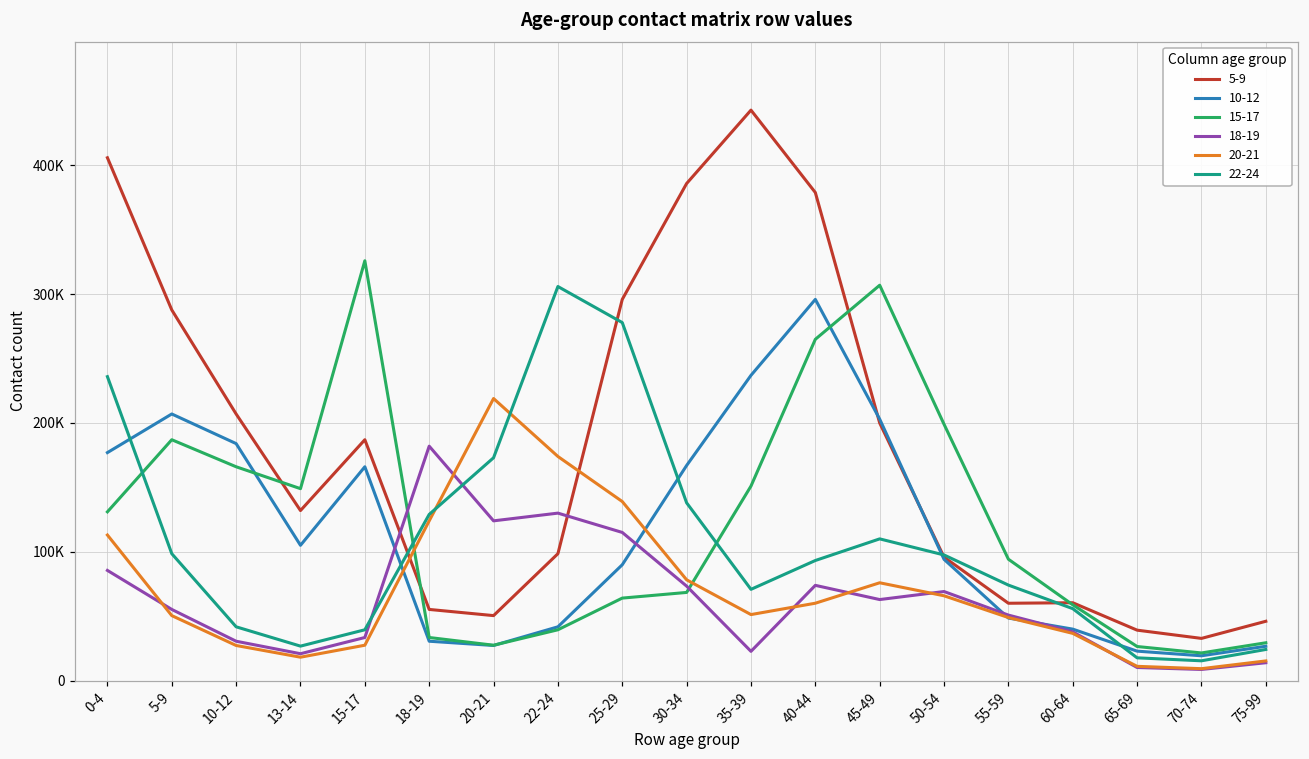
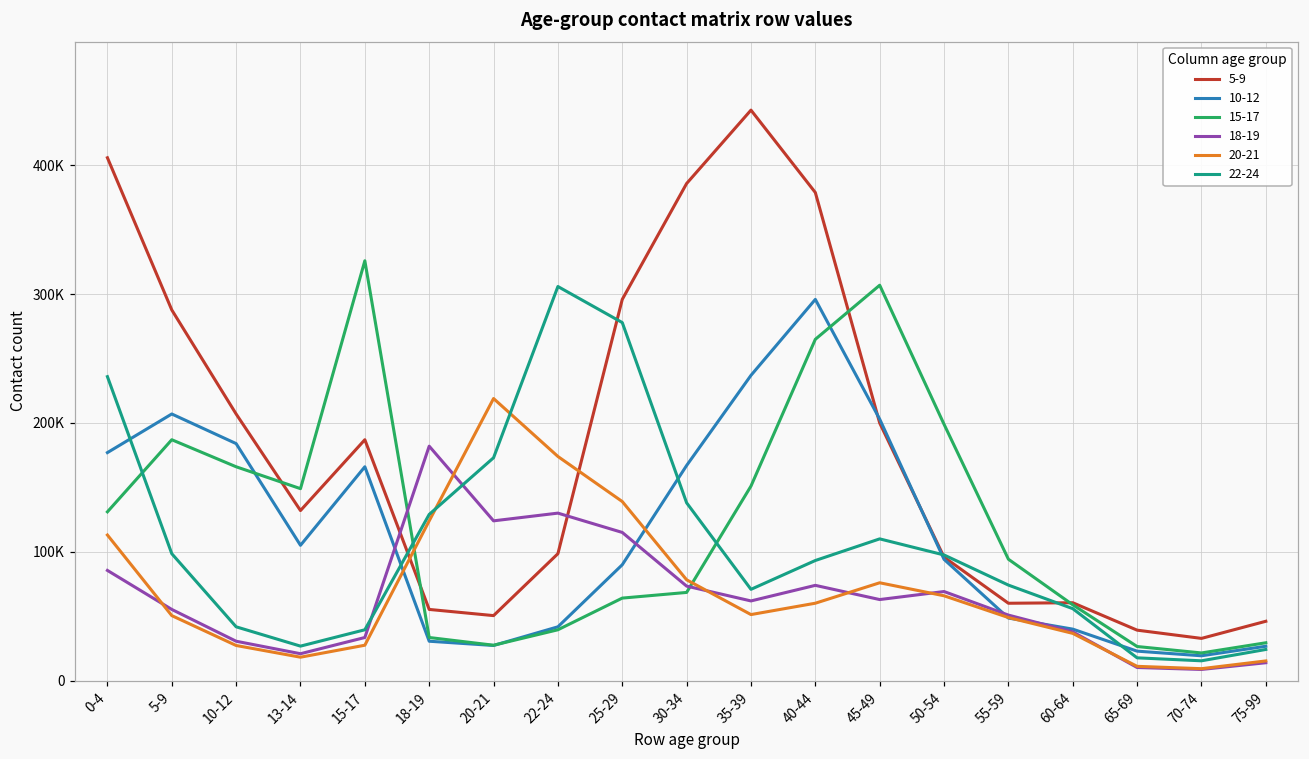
  {
    "5-9": {
      "0-4": 406000,
      "5-9": 288000,
      "10-12": 207000,
      "13-14": 132000,
      "15-17": 187000,
      "18-19": 55000,
      "20-21": 50000,
      "22-24": 99000,
      "25-29": 296000,
      "30-34": 386000,
      "35-39": 443000,
      "40-44": 379000,
      "45-49": 200000,
      "55-59": 60000,
      "65-69": 39000,
      "70-74": 33000,
      "75-99": 46000
    },
    "10-12": {
      "0-4": 177000,
      "5-9": 207000,
      "10-12": 184000,
      "13-14": 105000,
      "15-17": 166000,
      "18-19": 31000,
      "22-24": 42000,
      "25-29": 90000,
      "30-34": 167000,
      "35-39": 237000,
      "40-44": 296000,
      "45-49": 203000,
      "65-69": 23000,
      "70-74": 19000,
      "75-99": 27000
    },
    "18-19": {
      "0-4": 86000,
      "5-9": 55000,
      "10-12": 31000,
      "13-14": 21000,
      "15-17": 33000,
      "18-19": 182000,
      "20-21": 124000,
      "22-24": 130000,
      "25-29": 115000,
      "30-34": 73000,
-     "35-39": 23000,
+     "35-39": 62000,
      "40-44": 74000,
      "45-49": 63000,
      "50-54": 69000
    },
    "20-21": {
      "0-4": 113000,
      "5-9": 50000,
      "10-12": 27000,
      "13-14": 18000,
      "15-17": 27000,
      "18-19": 124000,
      "20-21": 219000,
      "22-24": 174000,
      "25-29": 139000,
      "30-34": 78000,
      "35-39": 51000,
      "40-44": 60000,
      "45-49": 76000,
      "50-54": 66000
    }
  }
